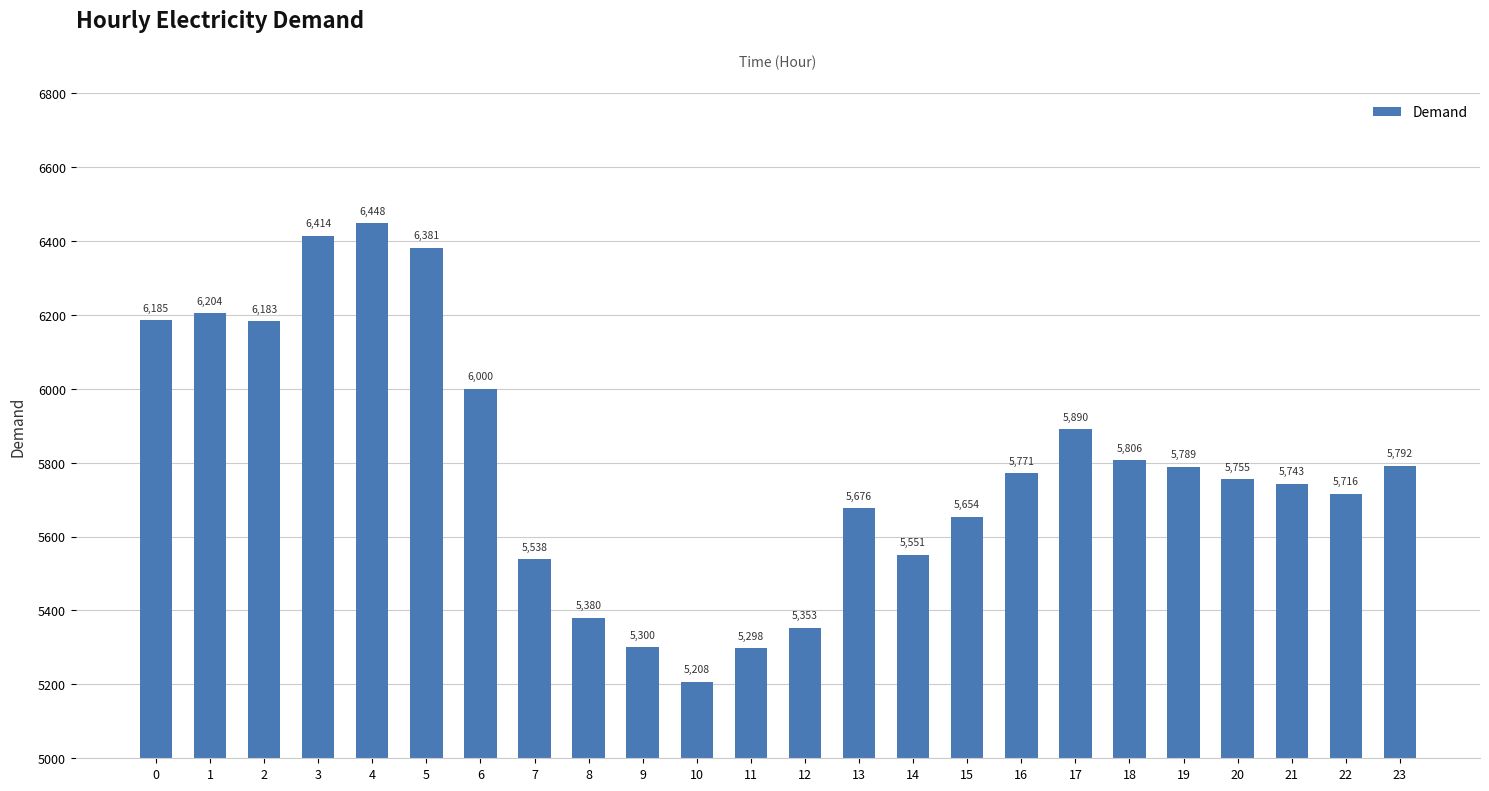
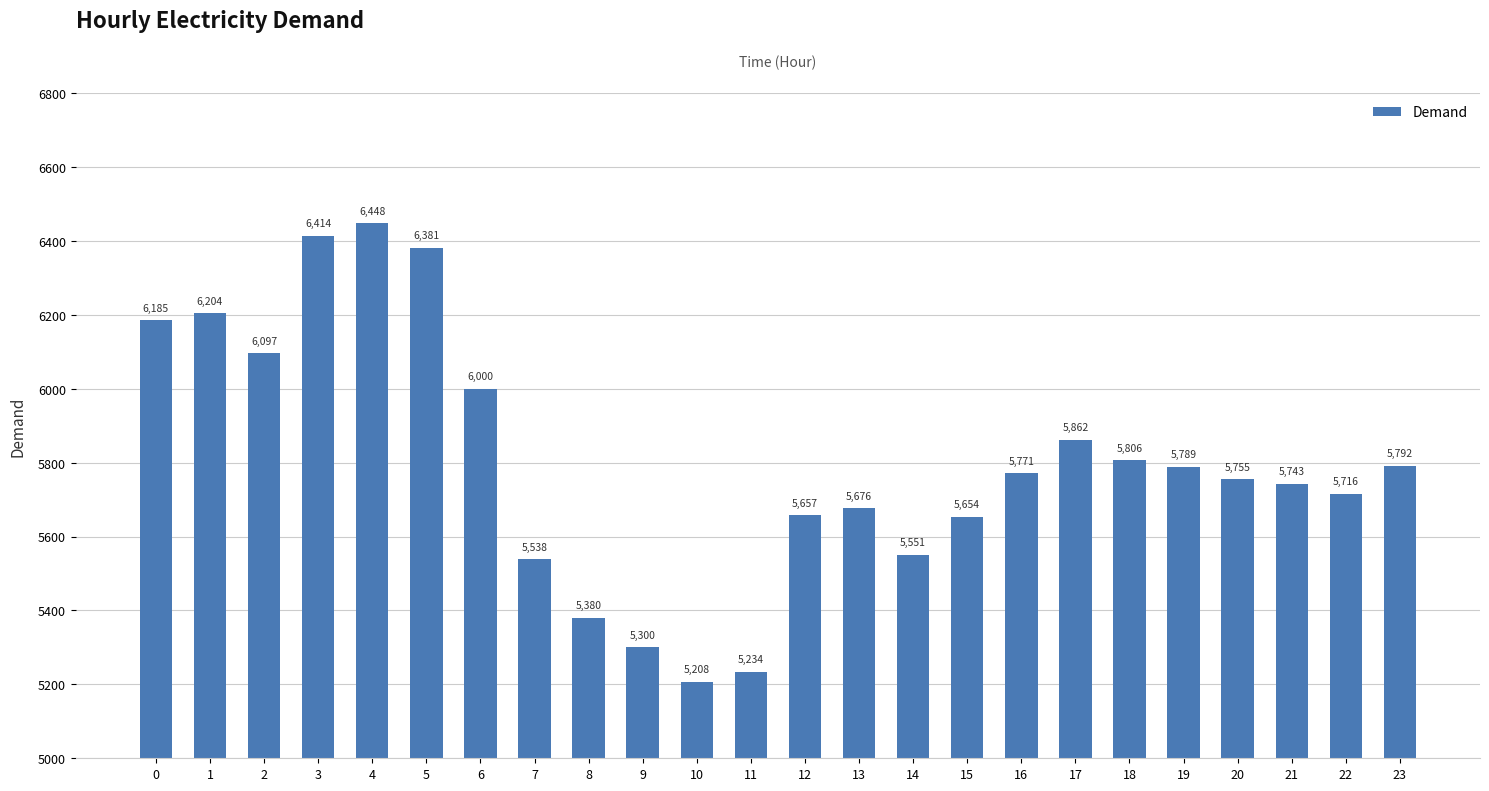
  {
    "0": "6,185",
    "1": "6,204",
-   "2": "6,183",
+   "2": "6,097",
    "3": "6,414",
    "4": "6,448",
    "5": "6,381",
    "6": "6,000",
    "7": "5,538",
    "8": "5,380",
    "9": "5,300",
    "10": "5,208",
-   "11": "5,298",
-   "12": "5,353",
+   "11": "5,234",
+   "12": "5,657",
    "13": "5,676",
    "14": "5,551",
    "15": "5,654",
    "16": "5,771",
-   "17": "5,890",
+   "17": "5,862",
    "18": "5,806",
    "19": "5,789",
    "20": "5,755",
    "21": "5,743",
    "22": "5,716",
    "23": "5,792"
  }
